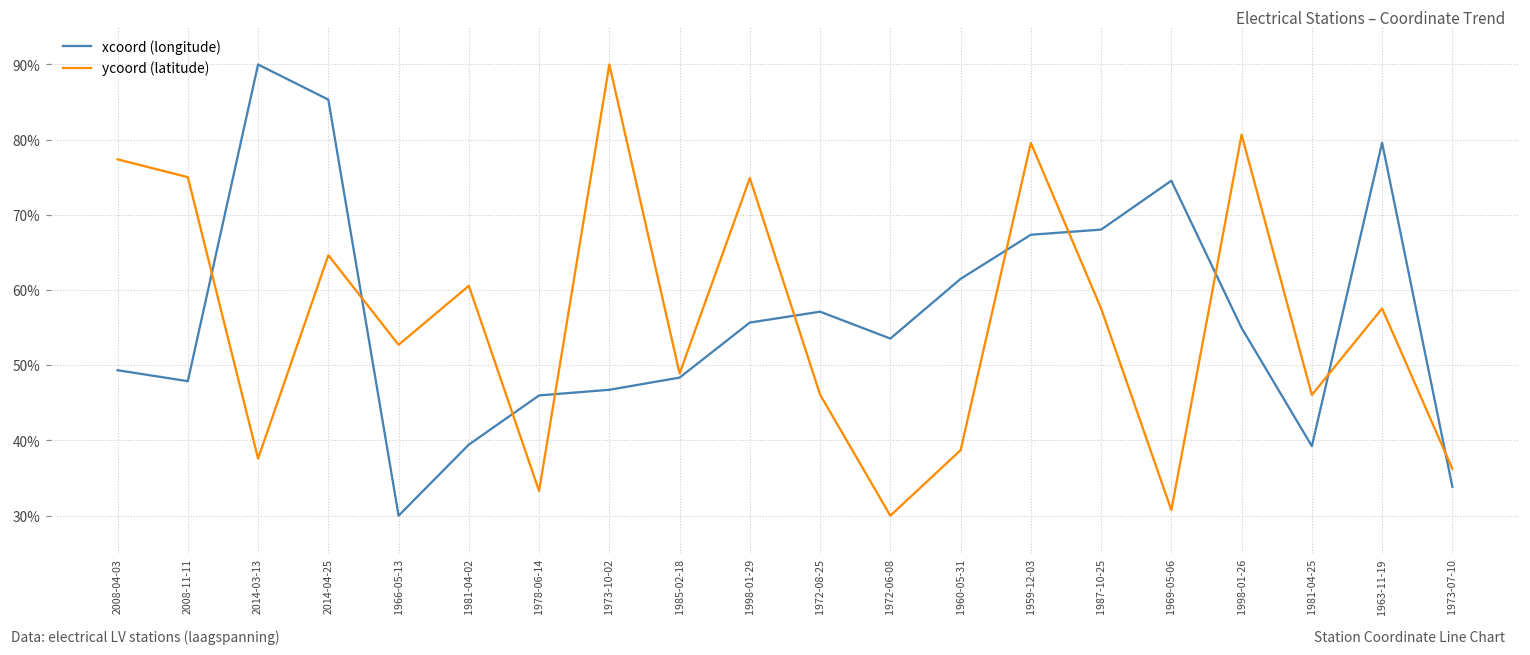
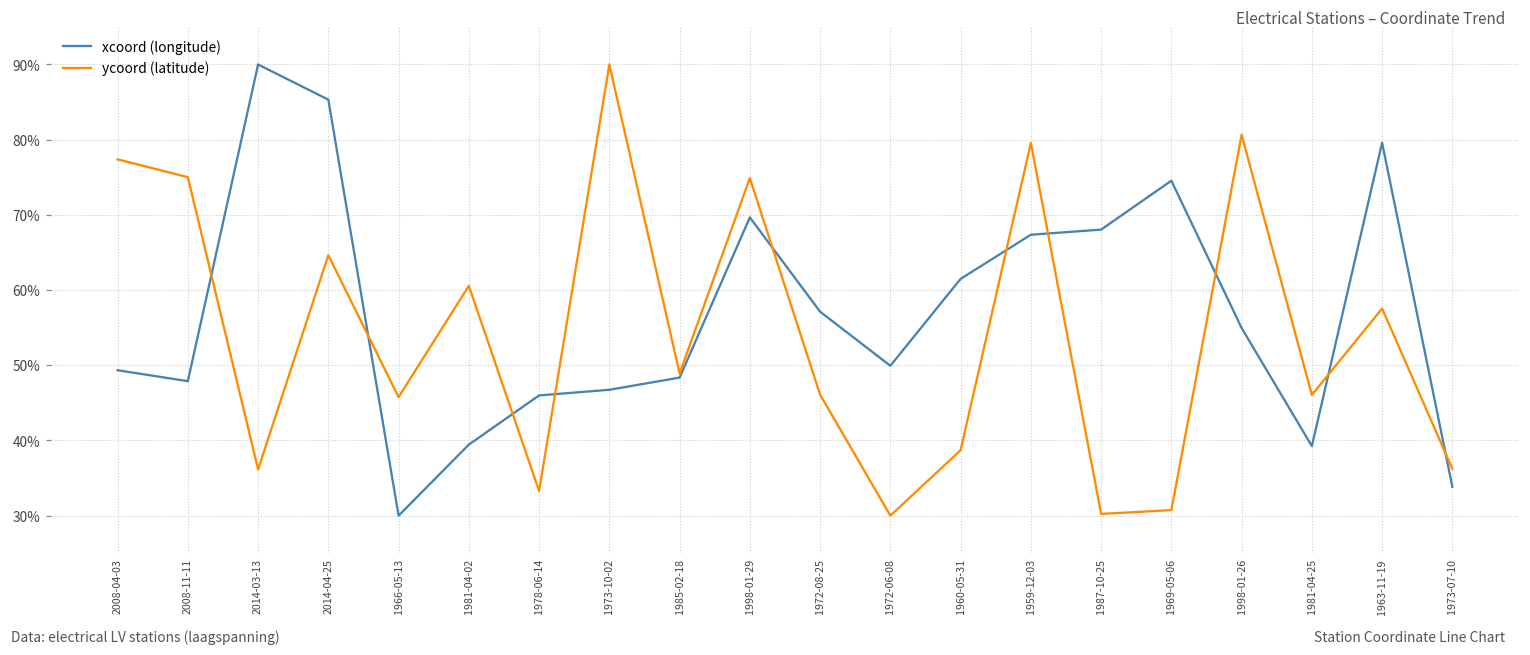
  {
    "xcoord (longitude)": {
      "2008-04-03": "49%",
      "2008-11-11": "48%",
      "2014-03-13": "90%",
      "2014-04-25": "85%",
      "1966-05-13": "30%",
      "1981-04-02": "39%",
      "1978-06-14": "46%",
      "1973-10-02": "47%",
      "1985-02-18": "48%",
-     "1998-01-29": "56%",
+     "1998-01-29": "70%",
      "1972-08-25": "57%",
-     "1972-06-08": "54%",
+     "1972-06-08": "50%",
      "1960-05-31": "61%",
      "1959-12-03": "67%",
      "1987-10-25": "68%",
      "1969-05-06": "75%",
      "1998-01-26": "55%",
      "1981-04-25": "39%",
      "1963-11-19": "80%",
      "1973-07-10": "34%"
    },
    "ycoord (latitude)": {
      "2008-04-03": "77%",
      "2008-11-11": "75%",
-     "2014-03-13": "38%",
+     "2014-03-13": "36%",
      "2014-04-25": "65%",
-     "1966-05-13": "53%",
+     "1966-05-13": "46%",
      "1981-04-02": "61%",
      "1978-06-14": "33%",
      "1973-10-02": "90%",
      "1985-02-18": "49%",
      "1998-01-29": "75%",
      "1972-08-25": "46%",
      "1972-06-08": "30%",
      "1960-05-31": "39%",
      "1959-12-03": "80%",
-     "1987-10-25": "58%",
+     "1987-10-25": "30%",
      "1969-05-06": "31%",
      "1998-01-26": "81%",
      "1981-04-25": "46%",
      "1963-11-19": "58%",
      "1973-07-10": "36%"
    }
  }
